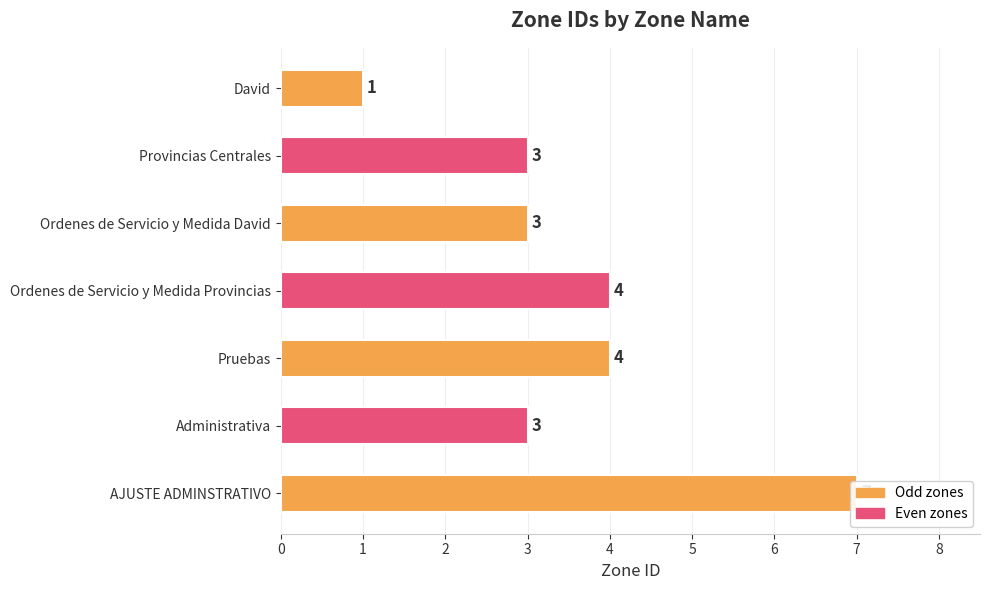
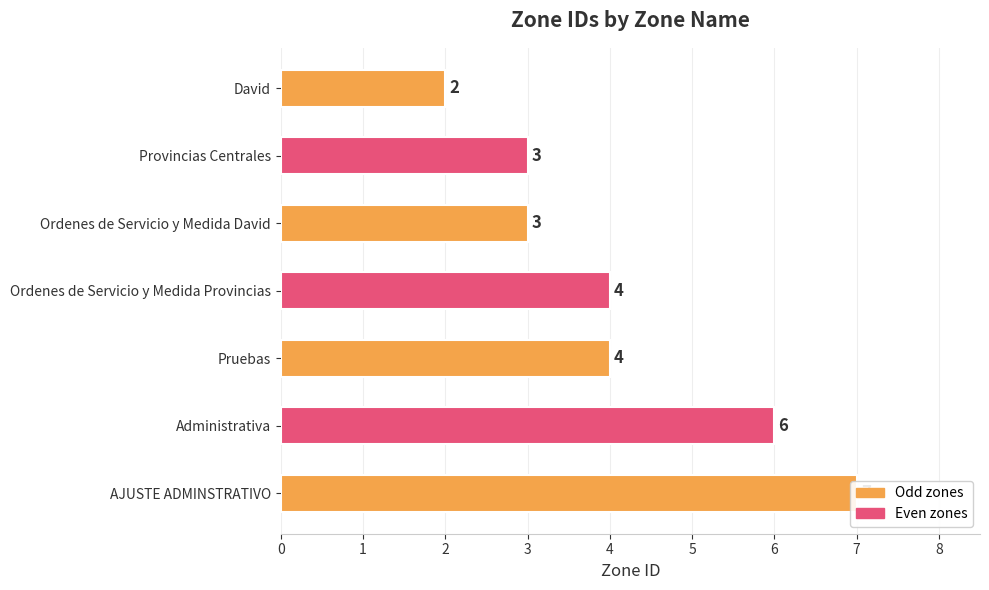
  {
-   "David": 1,
+   "David": 2,
    "Provincias Centrales": 3,
    "Ordenes de Servicio y Medida David": 3,
    "Ordenes de Servicio y Medida Provincias": 4,
    "Pruebas": 4,
-   "Administrativa": 3
+   "Administrativa": 6
  }
